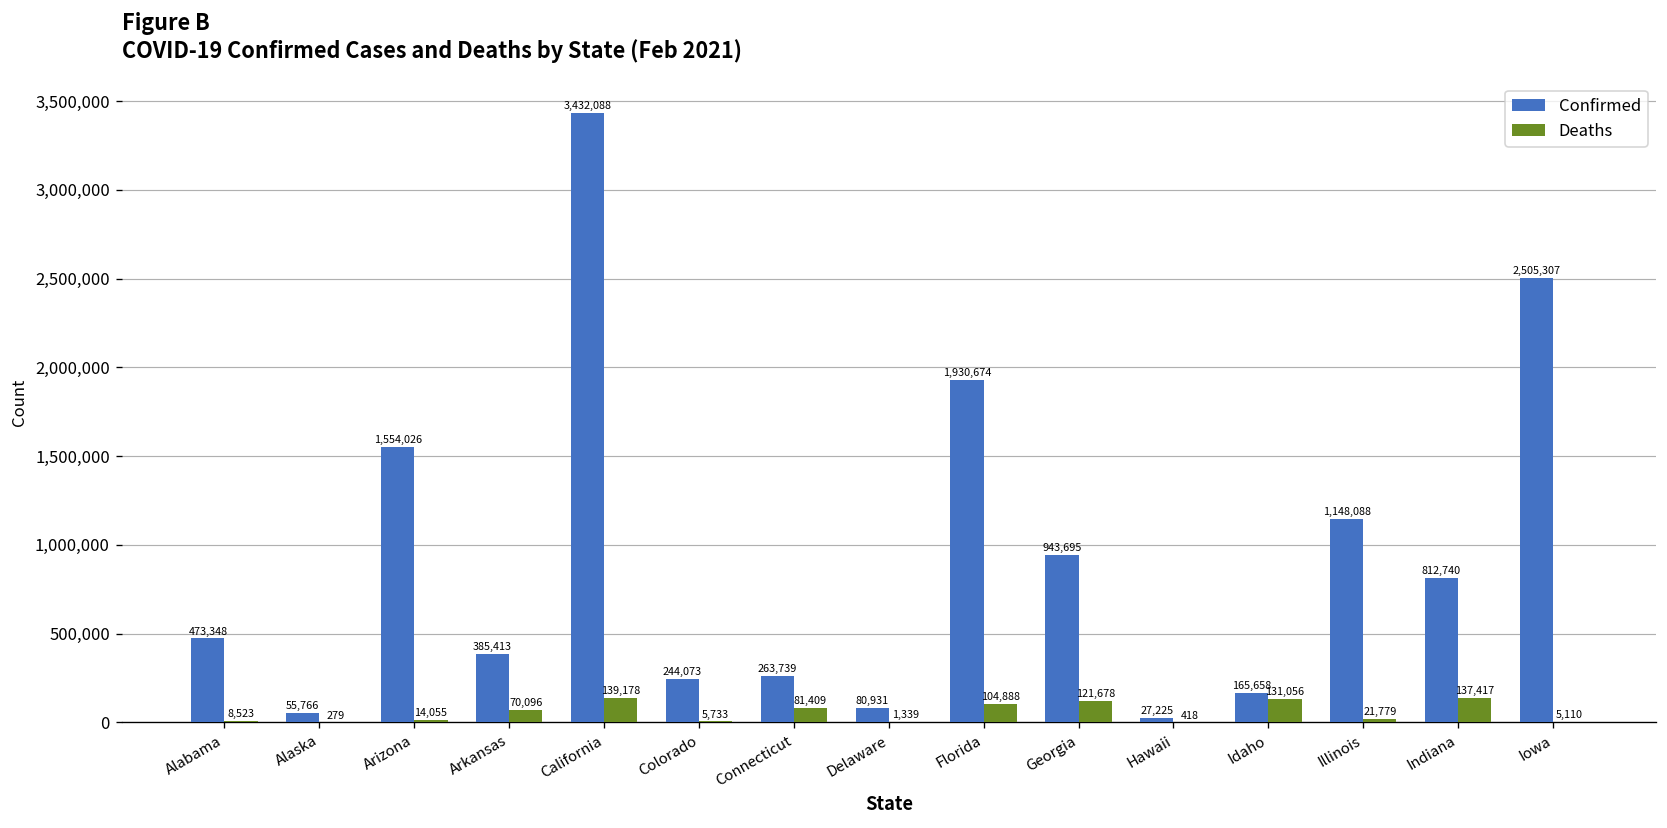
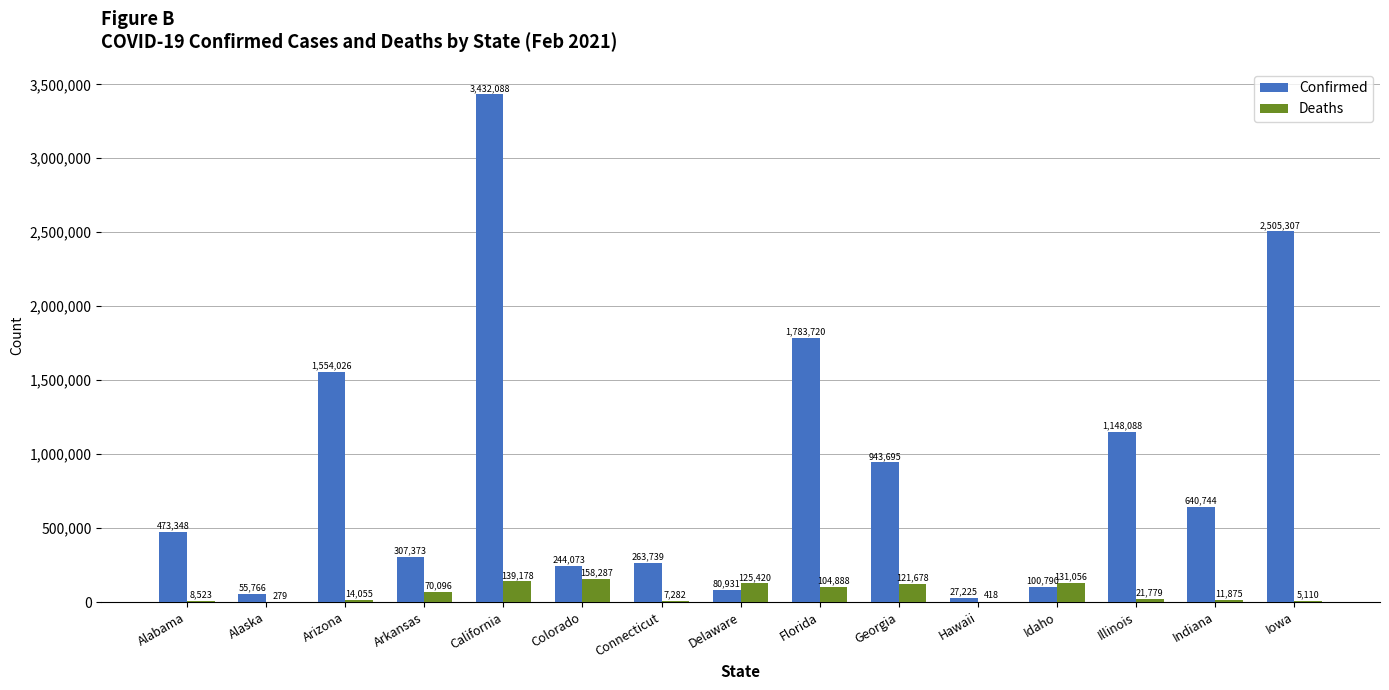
  {
    "Confirmed": {
      "Alabama": "473,348",
      "Alaska": "55,766",
      "Arizona": "1,554,026",
-     "Arkansas": "385,413",
+     "Arkansas": "307,373",
      "California": "3,432,088",
      "Colorado": "244,073",
      "Connecticut": "263,739",
      "Delaware": "80,931",
-     "Florida": "1,930,674",
+     "Florida": "1,783,720",
      "Georgia": "943,695",
      "Hawaii": "27,225",
-     "Idaho": "165,658",
+     "Idaho": "100,790",
      "Illinois": "1,148,088",
-     "Indiana": "812,740",
+     "Indiana": "640,744",
      "Iowa": "2,505,307"
    },
    "Deaths": {
      "Alabama": "8,523",
      "Alaska": "279",
      "Arizona": "14,055",
      "Arkansas": "70,096",
      "California": "139,178",
-     "Colorado": "5,733",
-     "Connecticut": "81,409",
-     "Delaware": "1,339",
+     "Colorado": "158,287",
+     "Connecticut": "7,282",
+     "Delaware": "125,420",
      "Florida": "104,888",
      "Georgia": "121,678",
      "Hawaii": "418",
      "Idaho": "131,056",
      "Illinois": "21,779",
-     "Indiana": "137,417",
+     "Indiana": "11,875",
      "Iowa": "5,110"
    }
  }
